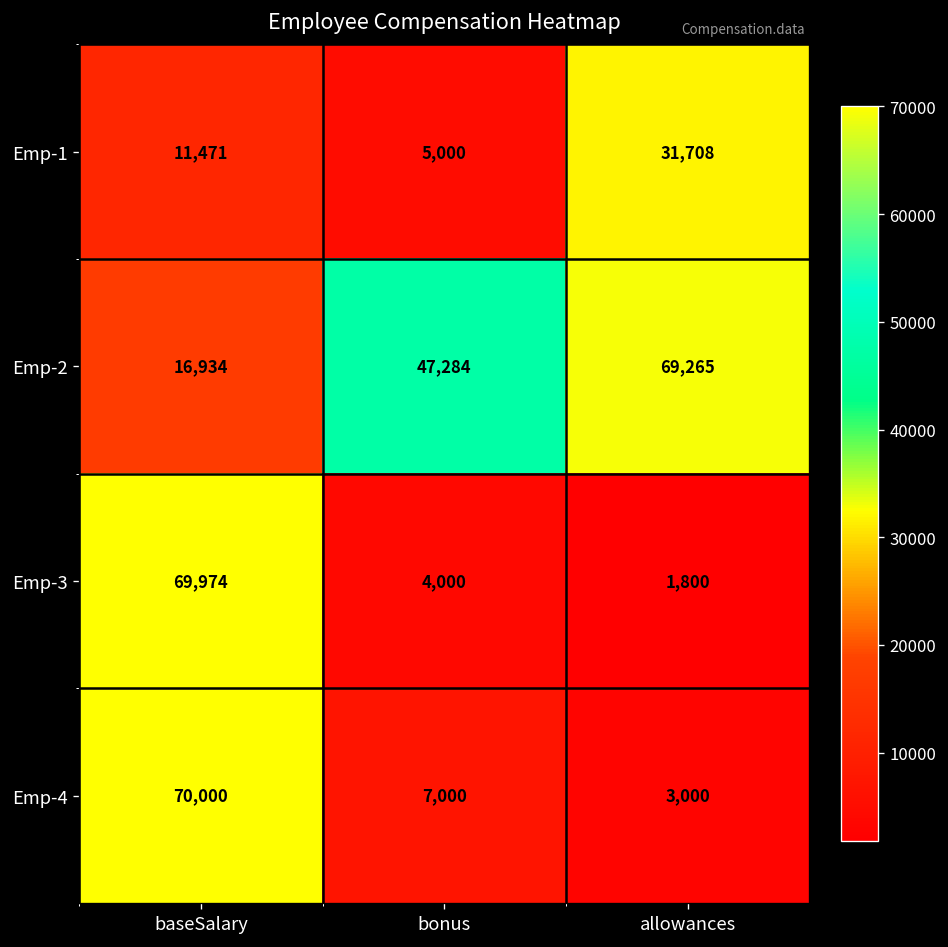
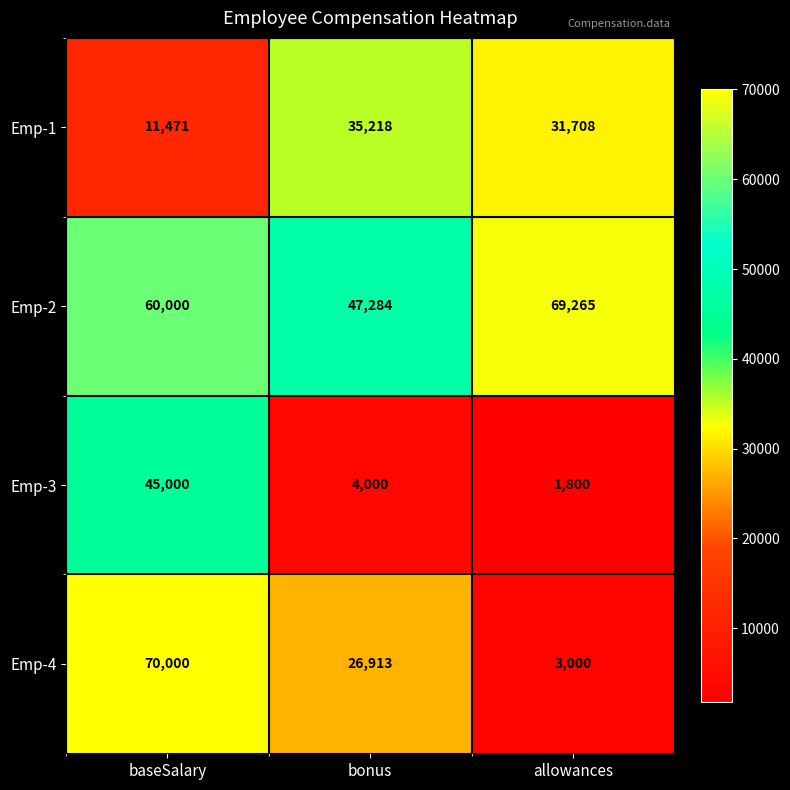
  {
    "Emp-1": {
      "baseSalary": "11,471",
-     "bonus": "5,000",
+     "bonus": "35,218",
      "allowances": "31,708"
    },
    "Emp-2": {
-     "baseSalary": "16,934",
+     "baseSalary": "60,000",
      "bonus": "47,284",
      "allowances": "69,265"
    },
    "Emp-3": {
-     "baseSalary": "69,974",
+     "baseSalary": "45,000",
      "bonus": "4,000",
      "allowances": "1,800"
    },
    "Emp-4": {
      "baseSalary": "70,000",
-     "bonus": "7,000",
+     "bonus": "26,913",
      "allowances": "3,000"
    }
  }
